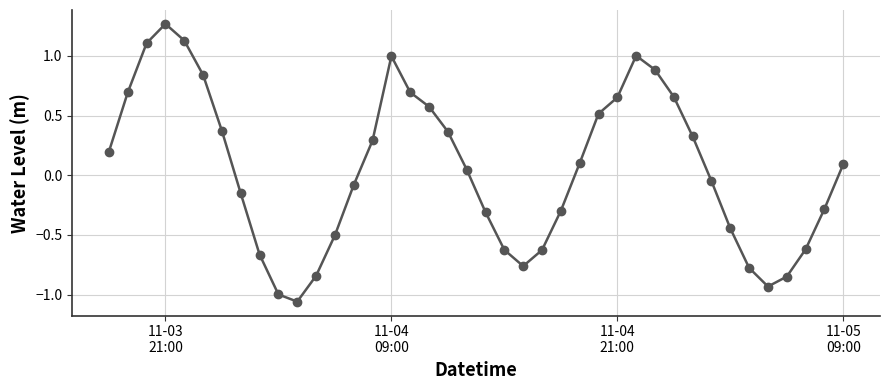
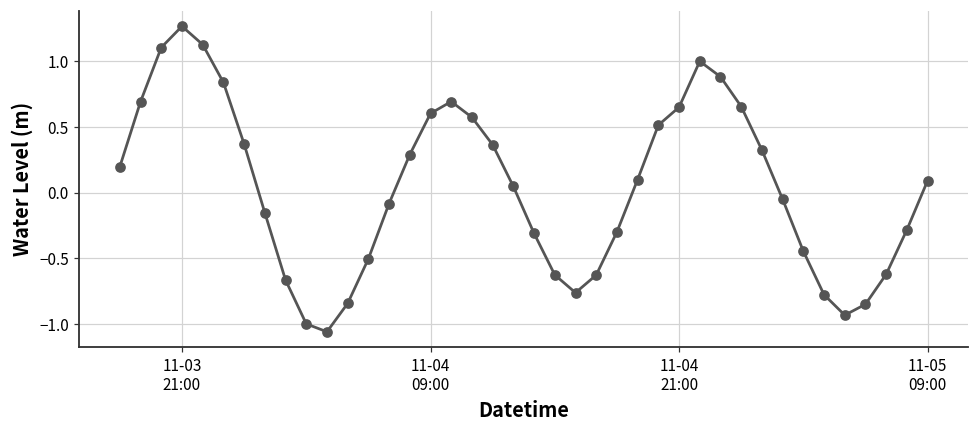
  {
    "11-03 21:00": 1.27,
-   "11-04 09:00": 1.00,
+   "11-04 09:00": 0.60,
    "11-04 21:00": 0.65,
    "11-05 09:00": 0.09
  }
